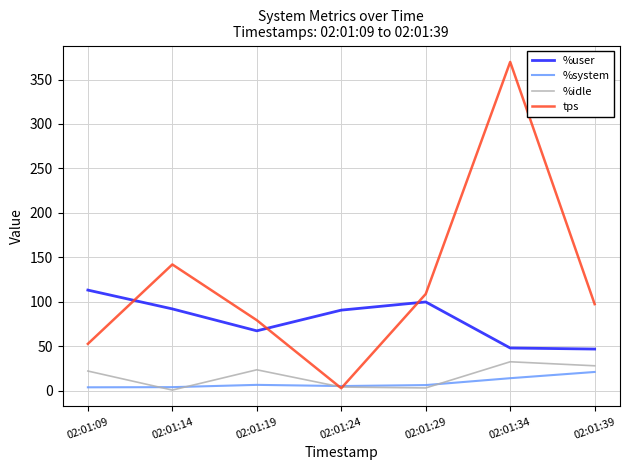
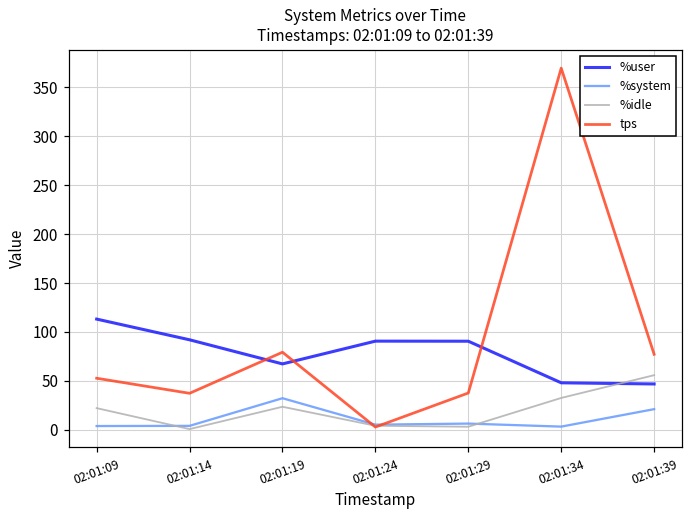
  {
    "%user": {
      "02:01:09": 110,
      "02:01:14": 90,
      "02:01:19": 70,
      "02:01:24": 90,
-     "02:01:29": 100,
+     "02:01:29": 90,
      "02:01:34": 50,
      "02:01:39": 50
    },
    "%system": {
      "02:01:09": 0,
      "02:01:14": 0,
-     "02:01:19": 10,
+     "02:01:19": 30,
      "02:01:29": 10,
-     "02:01:34": 10,
+     "02:01:34": 0,
      "02:01:39": 20
    },
    "%idle": {
      "02:01:09": 20,
      "02:01:14": 0,
      "02:01:19": 20,
      "02:01:29": 0,
      "02:01:34": 30,
-     "02:01:39": 30
+     "02:01:39": 60
    },
    "tps": {
      "02:01:09": 50,
-     "02:01:14": 140,
+     "02:01:14": 40,
      "02:01:19": 80,
-     "02:01:29": 110,
+     "02:01:29": 40,
      "02:01:34": 370,
-     "02:01:39": 100
+     "02:01:39": 80
    }
  }
